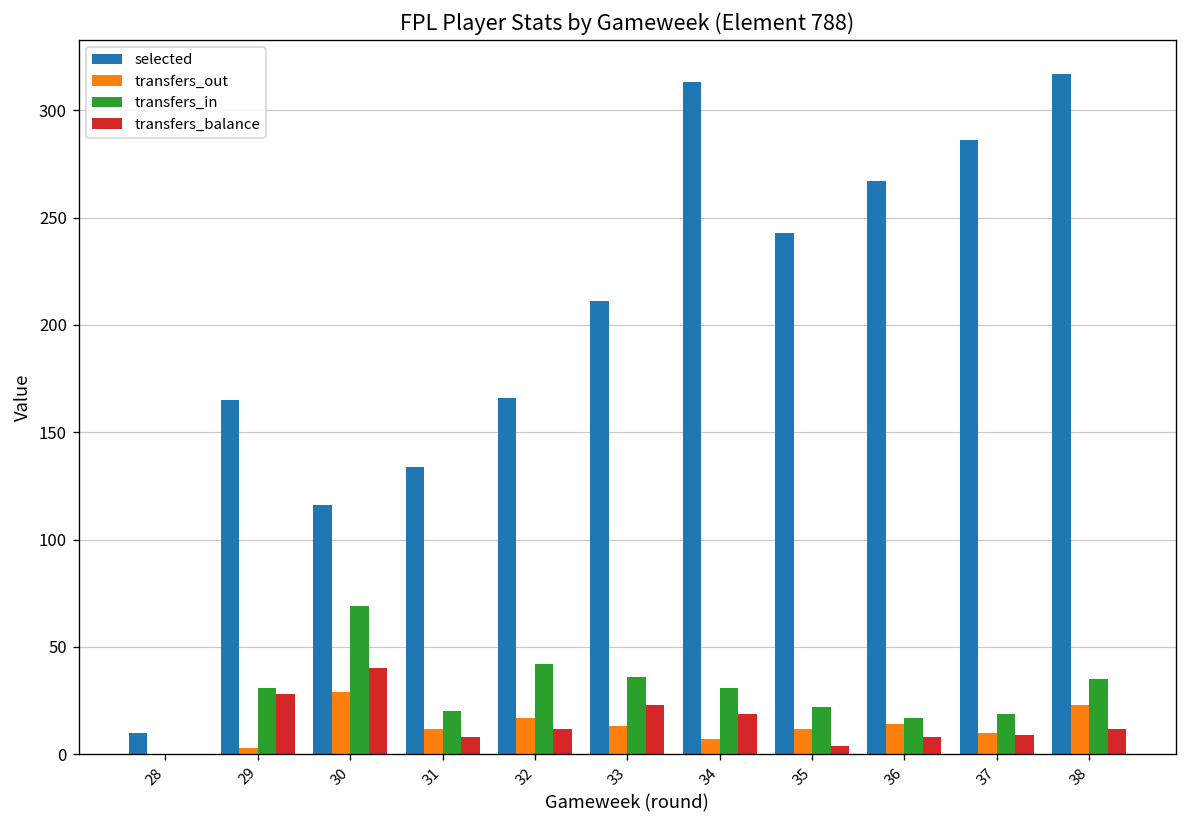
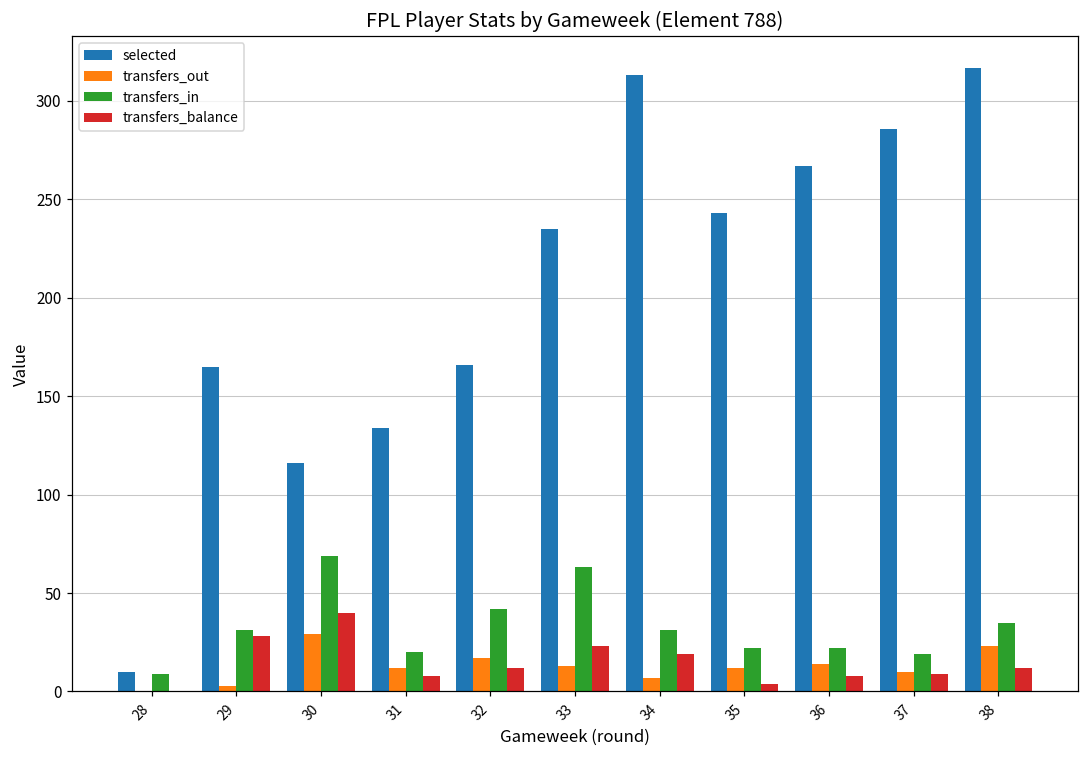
  {
    "selected": {
      "28": 10,
      "29": 165,
      "30": 116,
      "31": 134,
      "32": 166,
-     "33": 211,
+     "33": 235,
      "34": 313,
      "35": 243,
      "36": 267,
      "37": 286,
      "38": 317
    },
    "transfers_out": {
      "28": 0,
      "29": 3,
      "30": 29,
      "31": 12,
      "32": 17,
      "33": 13,
      "34": 7,
      "35": 12,
      "36": 14,
      "37": 10,
      "38": 23
    },
    "transfers_in": {
-     "28": 0,
+     "28": 9,
      "29": 31,
      "30": 69,
      "31": 20,
      "32": 42,
-     "33": 36,
+     "33": 63,
      "34": 31,
      "35": 22,
-     "36": 17,
+     "36": 22,
      "37": 19,
      "38": 35
    },
    "transfers_balance": {
      "28": 0,
      "29": 28,
      "30": 40,
      "31": 8,
      "32": 12,
      "33": 23,
      "34": 19,
      "35": 4,
      "36": 8,
      "37": 9,
      "38": 12
    }
  }
